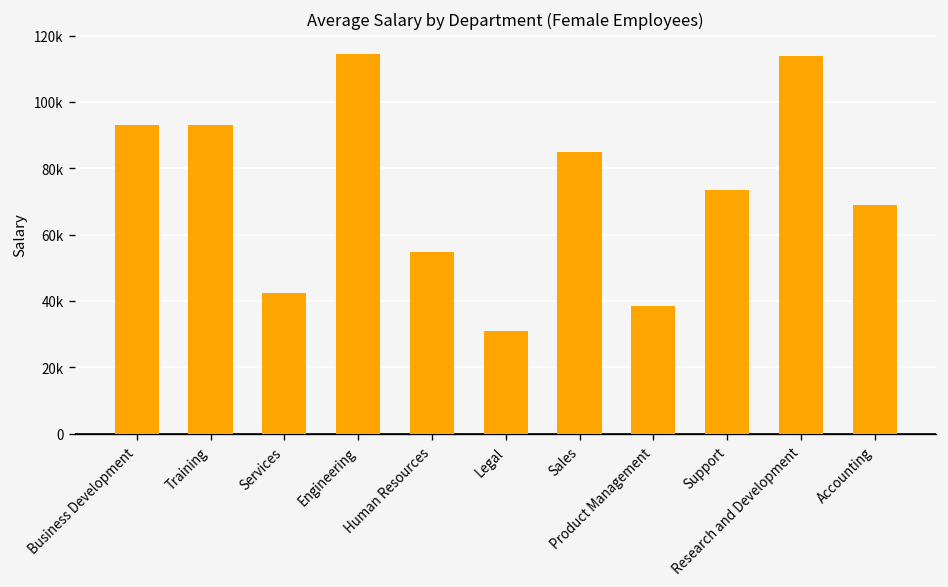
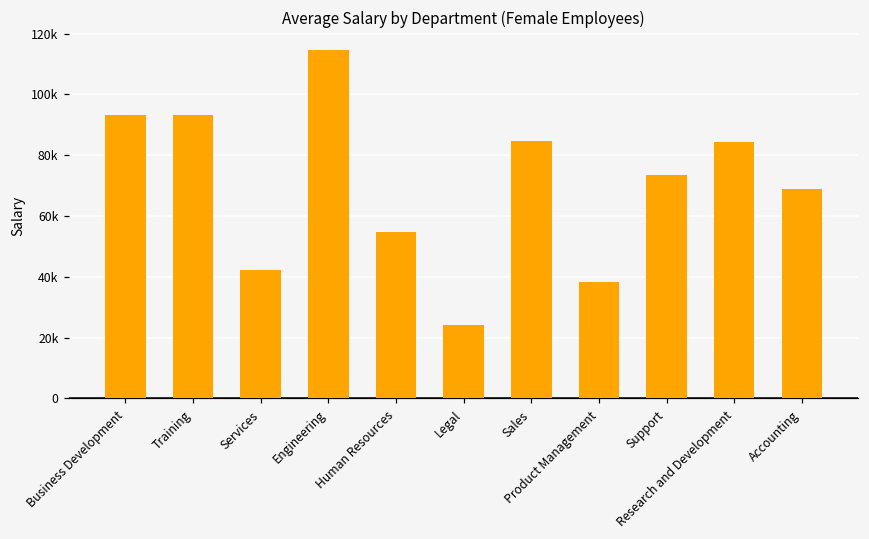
  {
    "Business Development": 93000,
    "Training": 93000,
    "Services": 42000,
    "Engineering": 114000,
    "Human Resources": 55000,
-   "Legal": 31000,
+   "Legal": 24000,
    "Sales": 85000,
    "Product Management": 38000,
    "Support": 73000,
-   "Research and Development": 114000,
+   "Research and Development": 84000,
    "Accounting": 69000
  }
